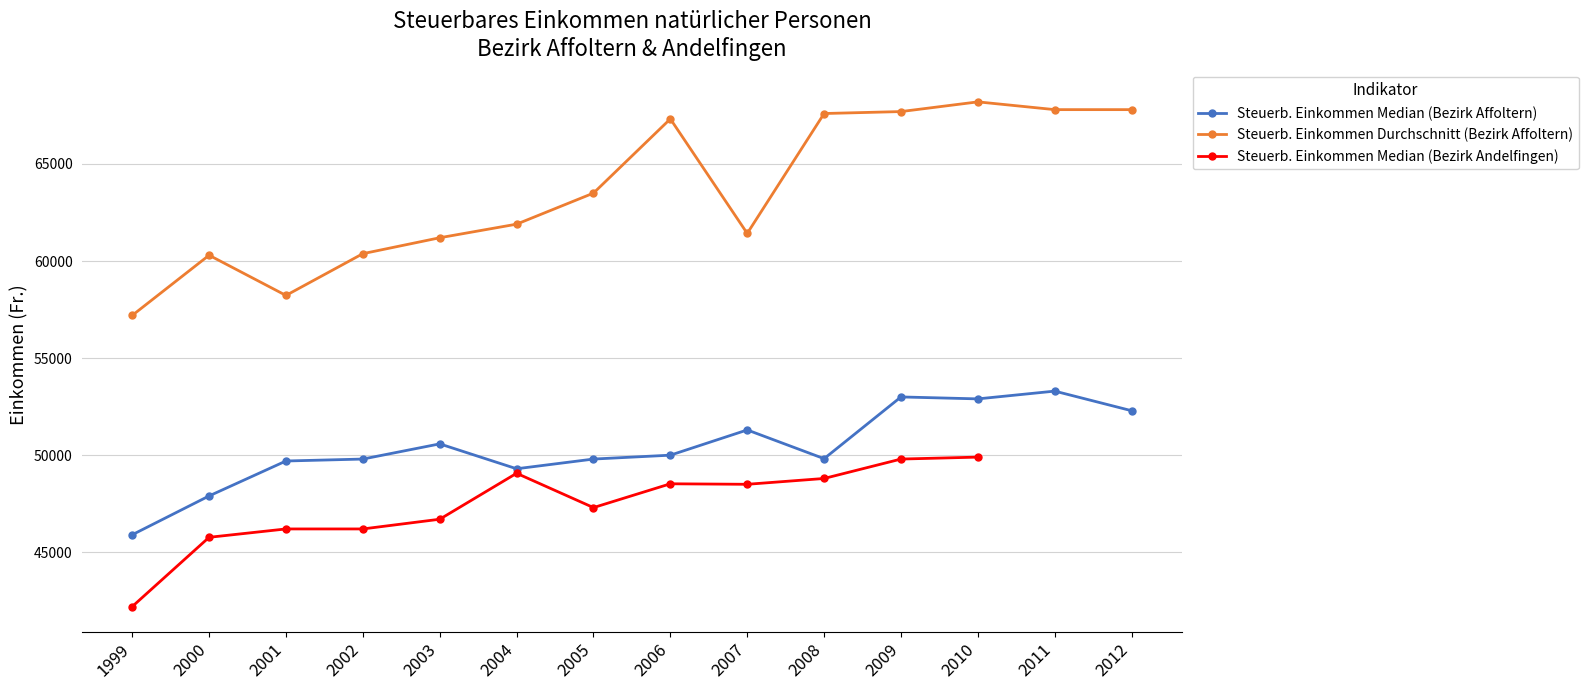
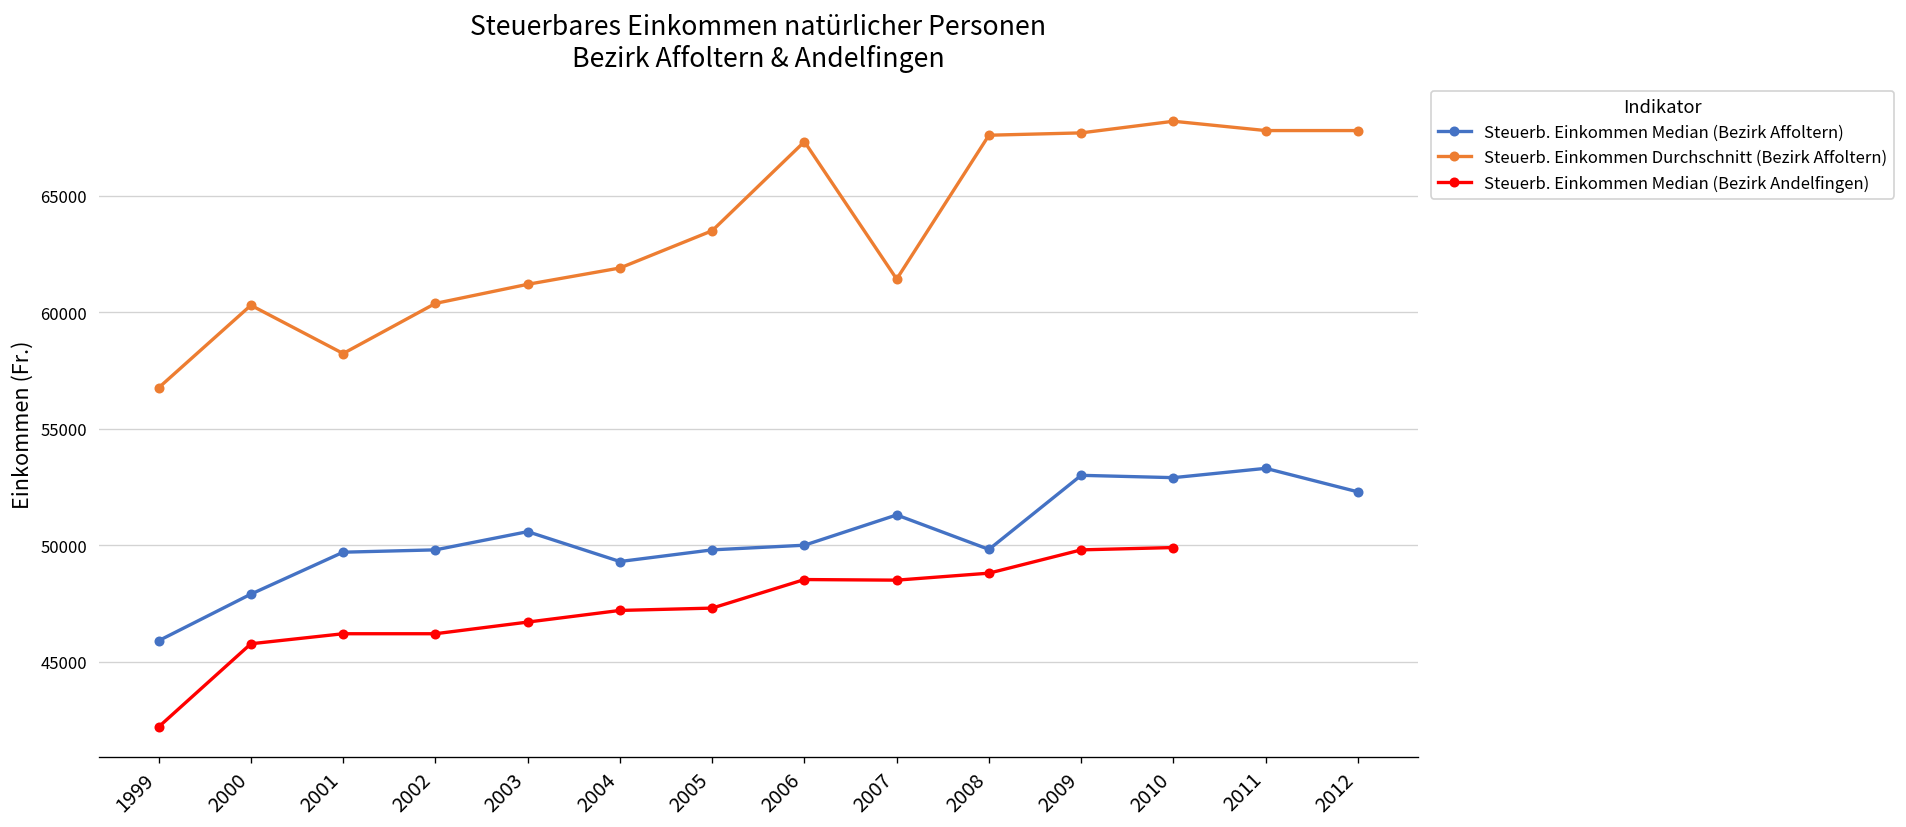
  {
    "Steuerb. Einkommen Median (Bezirk Affoltern)": {
      "1999": 45900,
      "2000": 47900,
      "2001": 49700,
      "2002": 49800,
      "2003": 50600,
      "2004": 49300,
      "2005": 49800,
      "2006": 50000,
      "2007": 51300,
      "2008": 49800,
      "2009": 53000,
      "2010": 52900,
      "2011": 53300,
      "2012": 52300
    },
    "Steuerb. Einkommen Durchschnitt (Bezirk Affoltern)": {
-     "1999": 57200,
+     "1999": 56800,
      "2000": 60300,
      "2001": 58200,
      "2002": 60400,
      "2003": 61200,
      "2004": 61900,
      "2005": 63500,
      "2006": 67300,
      "2007": 61400,
      "2008": 67600,
      "2009": 67700,
      "2010": 68200,
      "2011": 67800,
      "2012": 67800
    },
    "Steuerb. Einkommen Median (Bezirk Andelfingen)": {
      "1999": 42200,
      "2000": 45800,
      "2001": 46200,
      "2002": 46200,
      "2003": 46700,
-     "2004": 49100,
+     "2004": 47200,
      "2005": 47300,
      "2006": 48500,
      "2007": 48500,
      "2008": 48800,
      "2009": 49800,
      "2010": 49900
    }
  }
